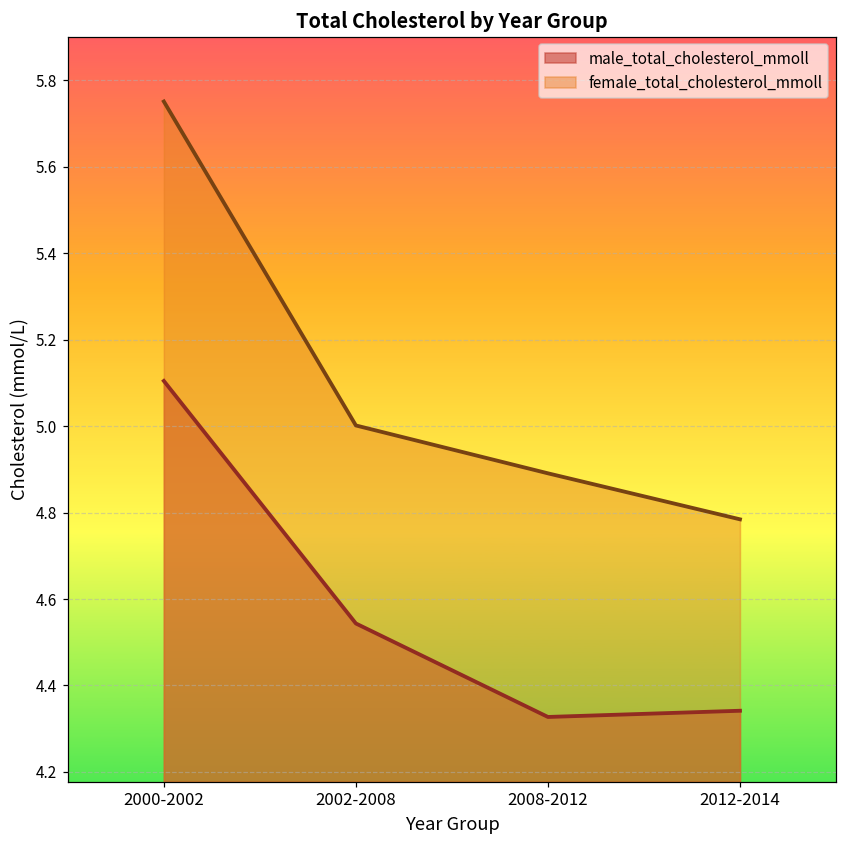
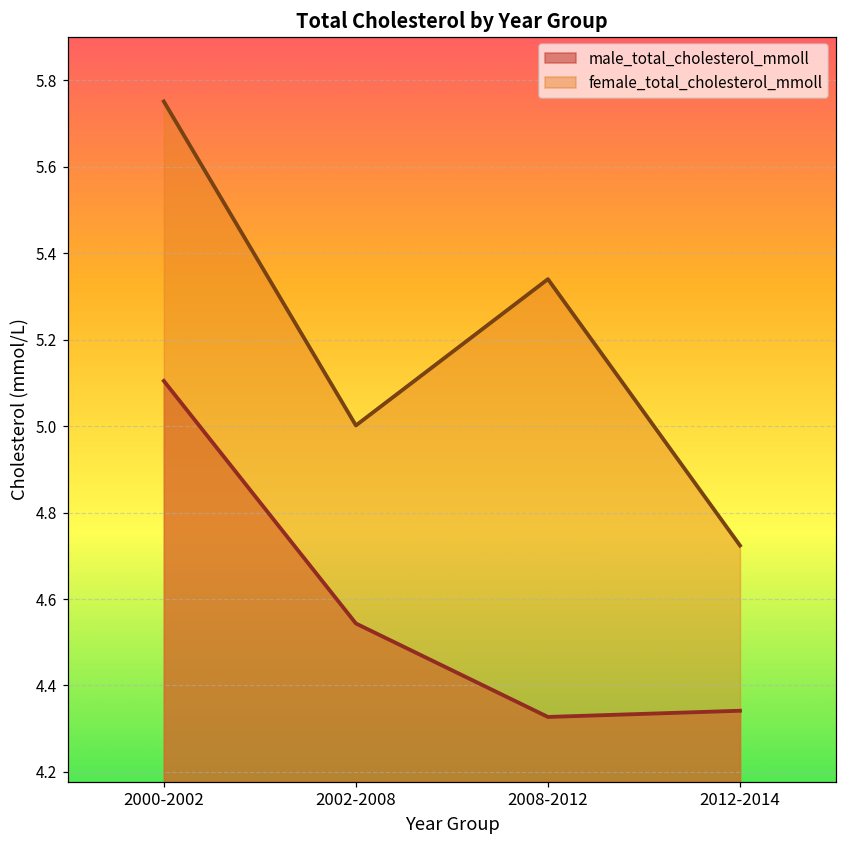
  {
    "male_total_cholesterol_mmoll": {
      "2000-2002": 5.10,
      "2002-2008": 4.54,
      "2008-2012": 4.33,
      "2012-2014": 4.34
    },
    "female_total_cholesterol_mmoll": {
      "2000-2002": 5.75,
      "2002-2008": 5.00,
-     "2008-2012": 4.89,
-     "2012-2014": 4.78
+     "2008-2012": 5.34,
+     "2012-2014": 4.72
    }
  }
